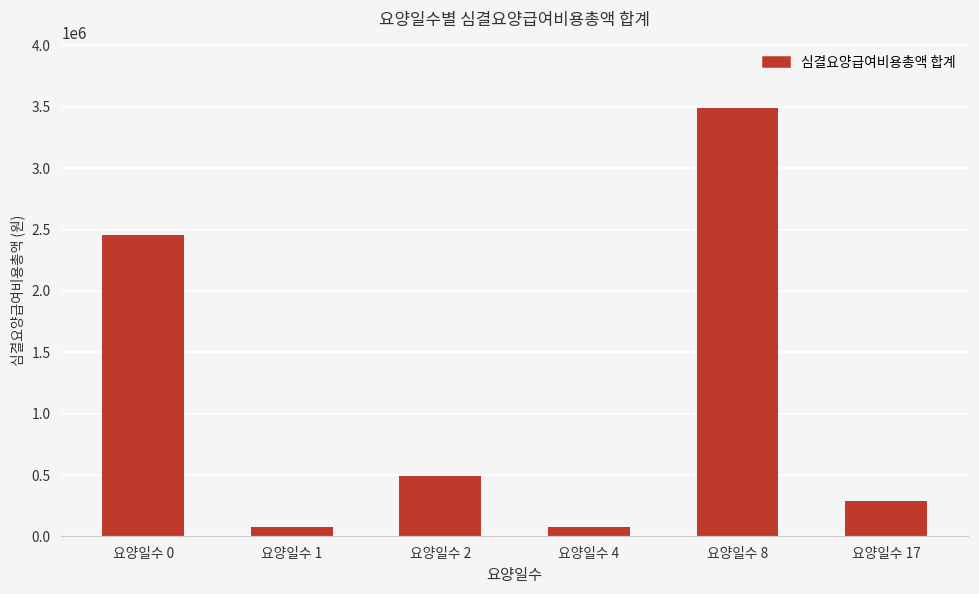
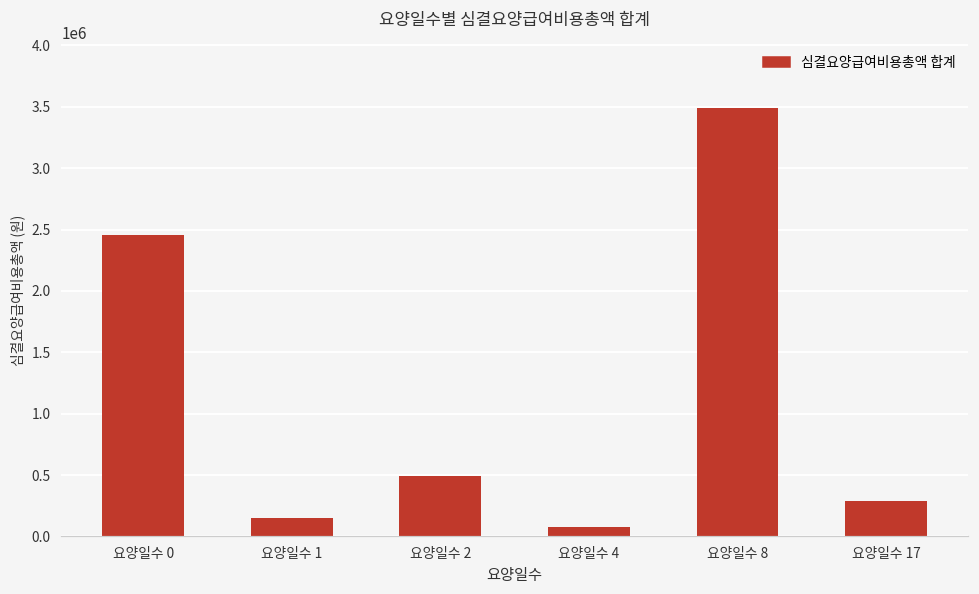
  {
    "요양일수 0": 2460000,
-   "요양일수 1": 80000,
+   "요양일수 1": 150000,
    "요양일수 2": 500000,
    "요양일수 4": 70000,
    "요양일수 8": 3490000,
    "요양일수 17": 290000
  }
